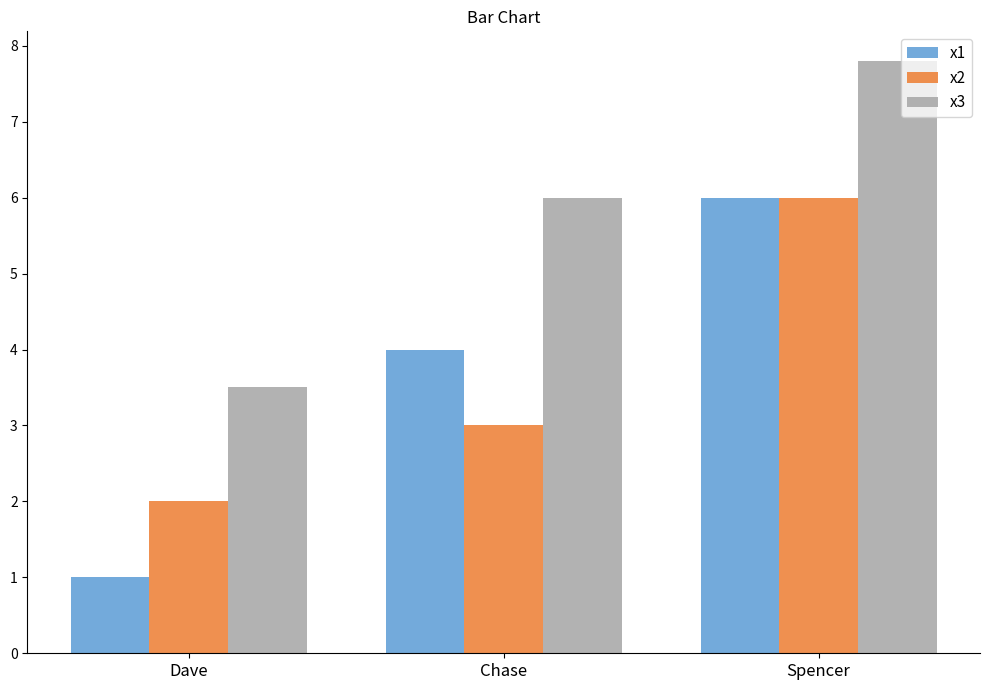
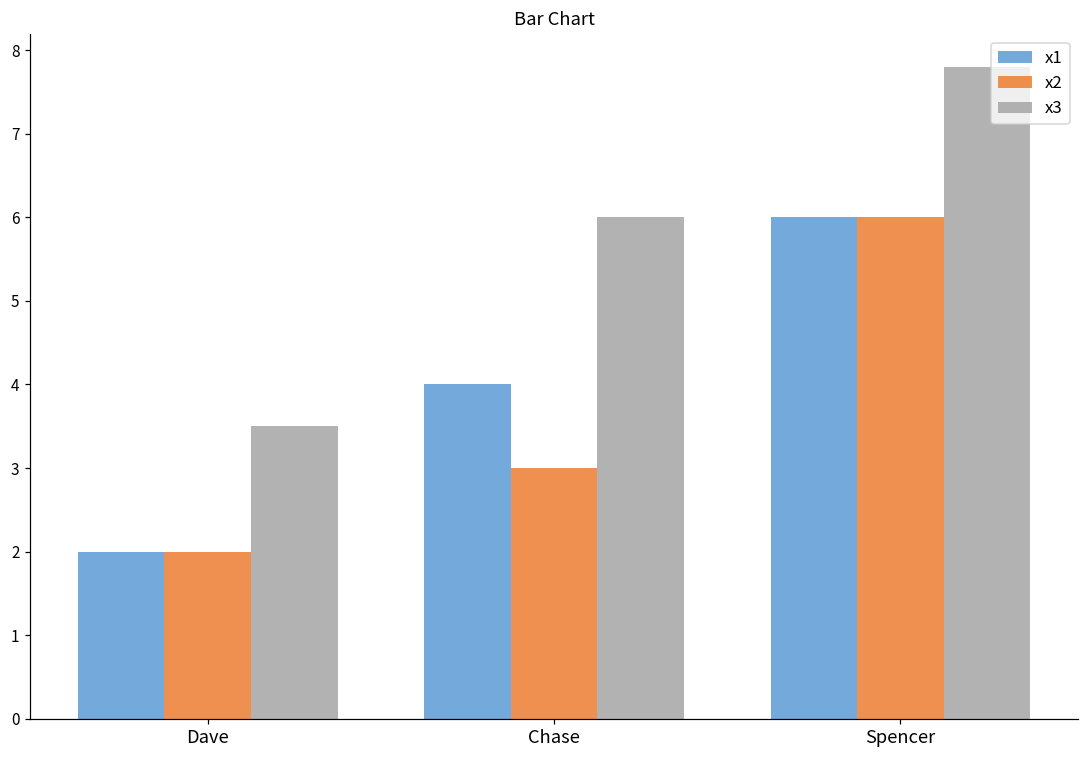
  {
    "x1": {
-     "Dave": 1,
+     "Dave": 2,
      "Chase": 4,
      "Spencer": 6
    },
    "x2": {
      "Dave": 2,
      "Chase": 3,
      "Spencer": 6
    },
    "x3": {
      "Dave": 3.5,
      "Chase": 6,
      "Spencer": 7.8
    }
  }
